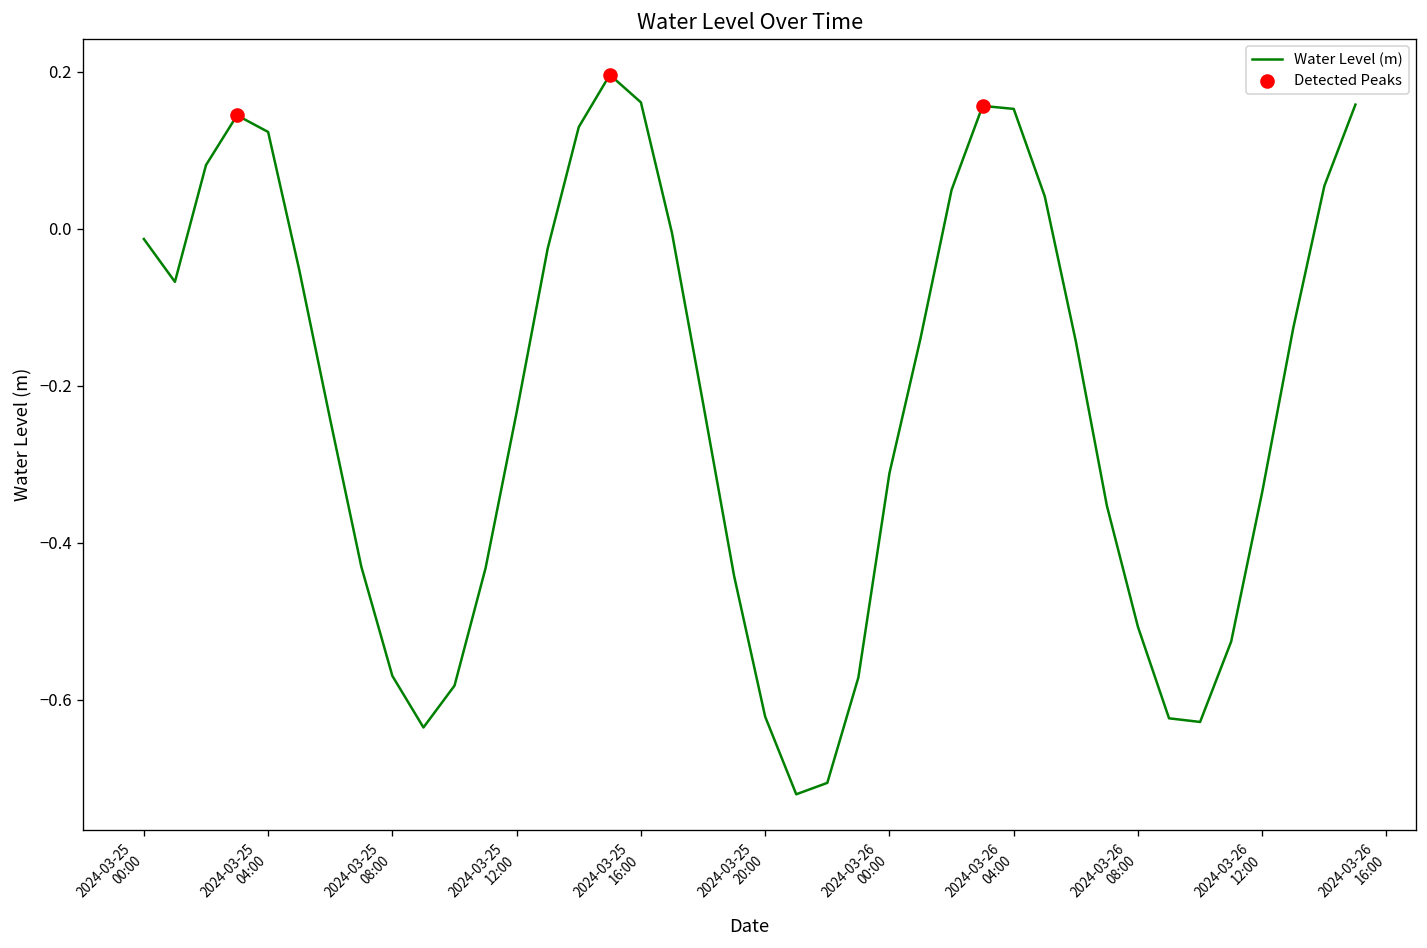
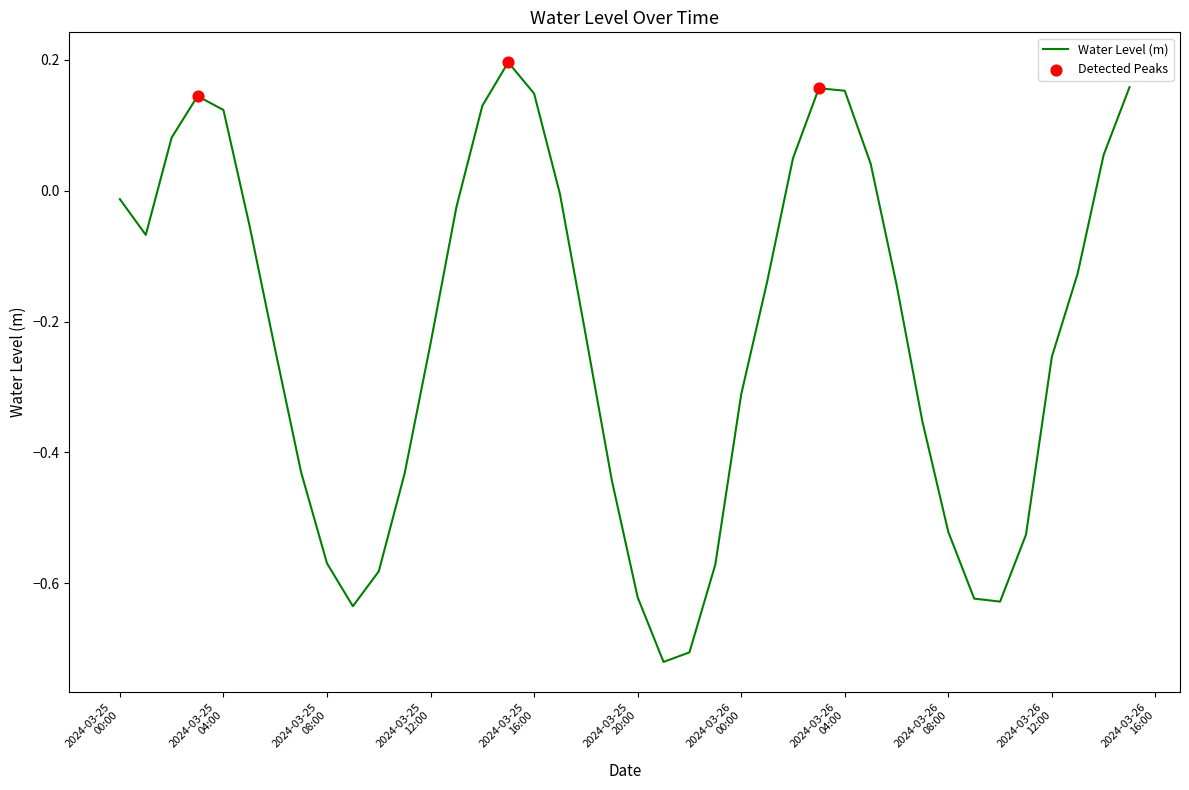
  {
    "Water Level (m)": {
      "2024-03-25 00:00": -0.01,
      "2024-03-25 04:00": 0.12,
      "2024-03-25 08:00": -0.57,
      "2024-03-25 12:00": -0.23,
-     "2024-03-25 16:00": 0.16,
+     "2024-03-25 16:00": 0.15,
      "2024-03-25 20:00": -0.62,
      "2024-03-26 00:00": -0.31,
      "2024-03-26 04:00": 0.15,
-     "2024-03-26 08:00": -0.51,
-     "2024-03-26 12:00": -0.34
+     "2024-03-26 08:00": -0.52,
+     "2024-03-26 12:00": -0.25
    }
  }
